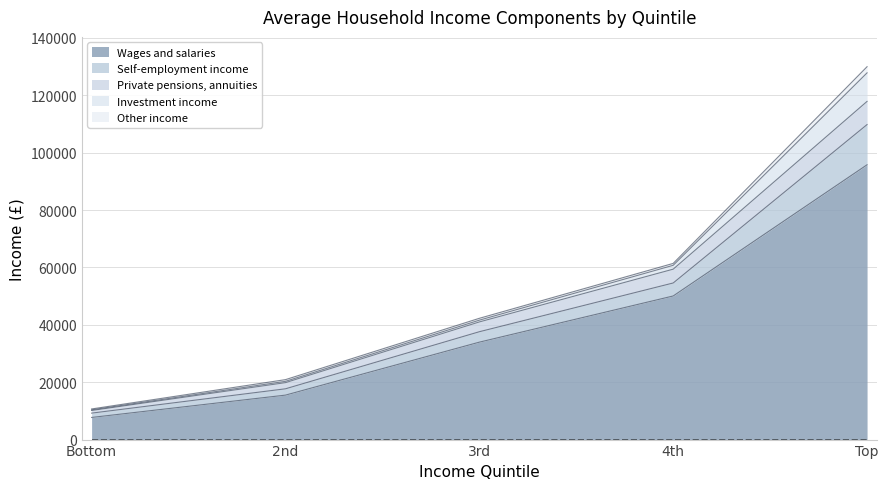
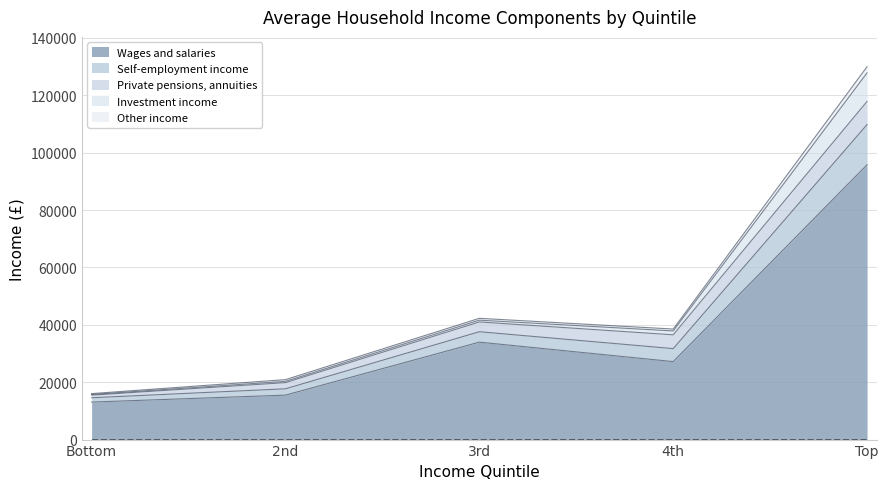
  {
    "Wages and salaries": {
-     "Bottom": 8000,
+     "Bottom": 13000,
      "2nd": 15000,
      "3rd": 34000,
-     "4th": 50000,
+     "4th": 27000,
      "Top": 96000
    }
  }
